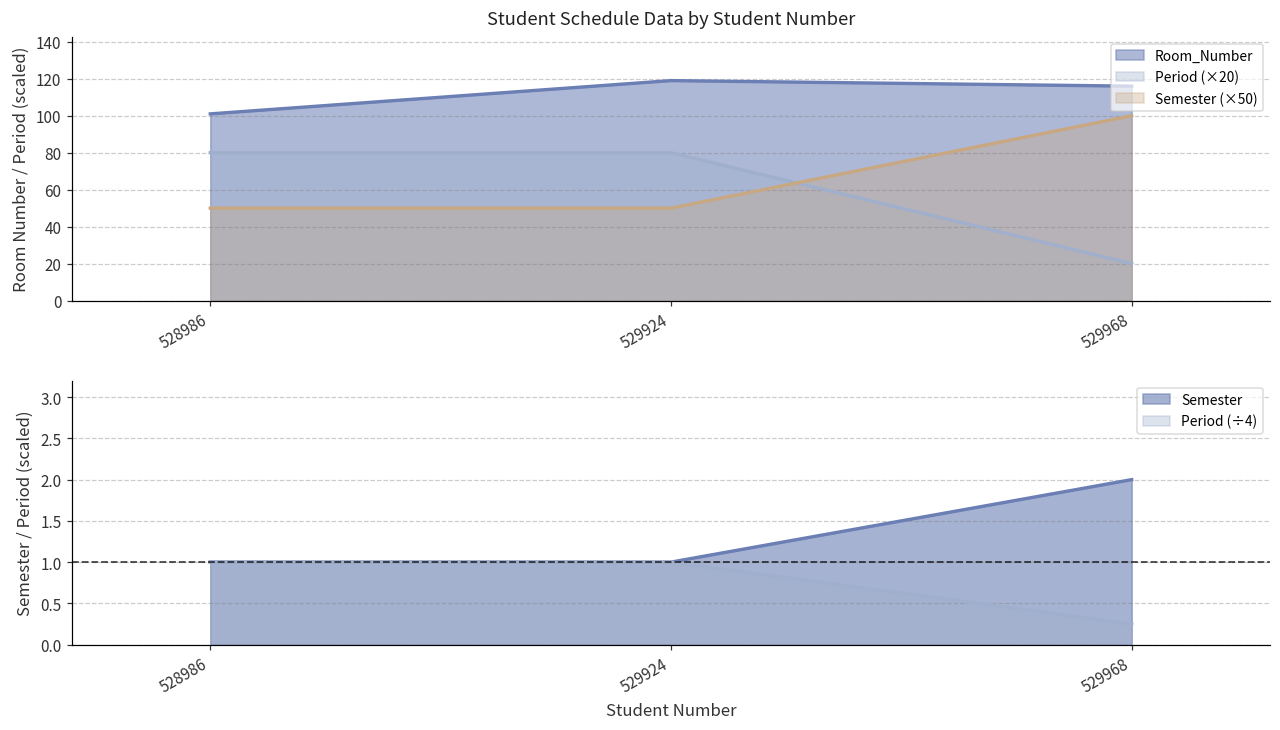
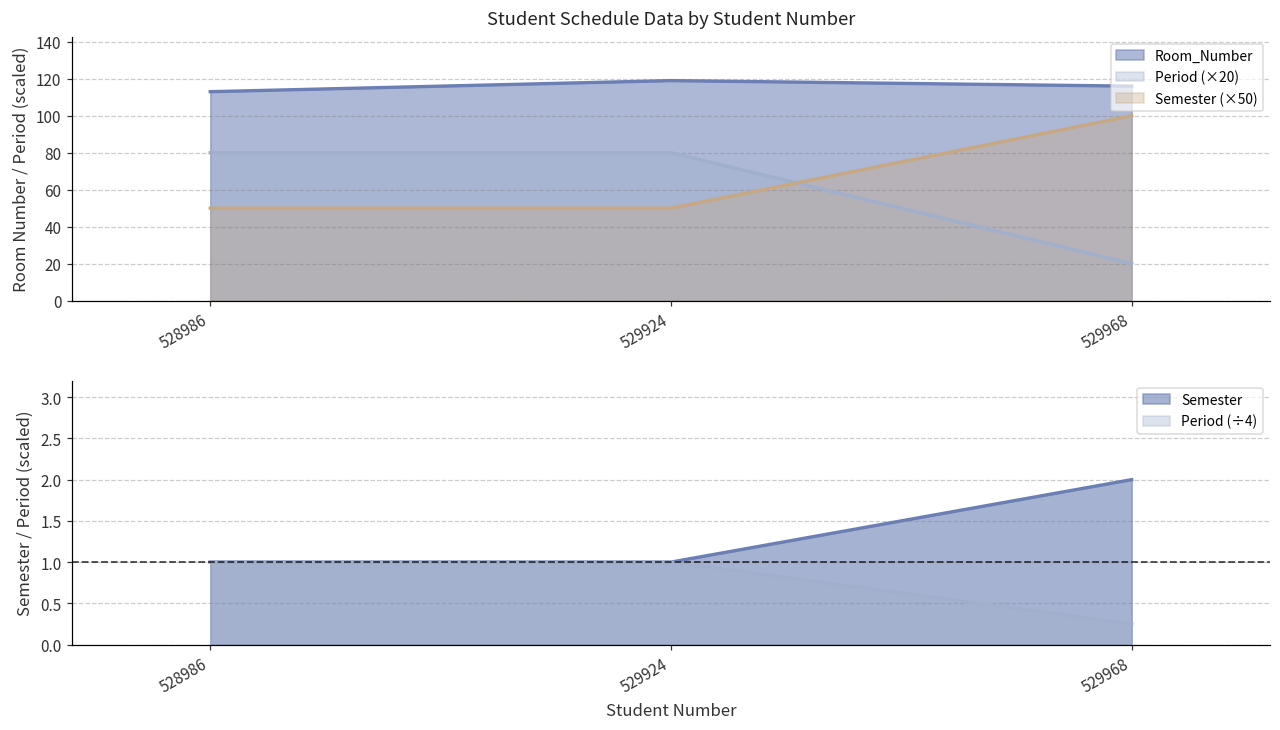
  {
    "Student Schedule Data by Student Number": {
      "Room_Number": {
-       "528986": 101,
+       "528986": 113,
        "529924": 119
      }
    }
  }
